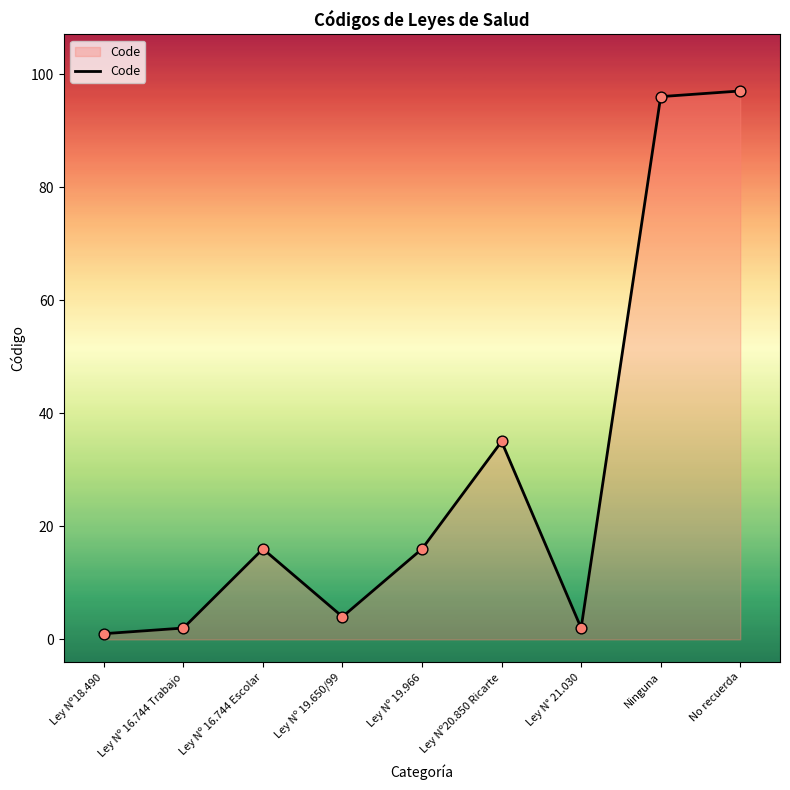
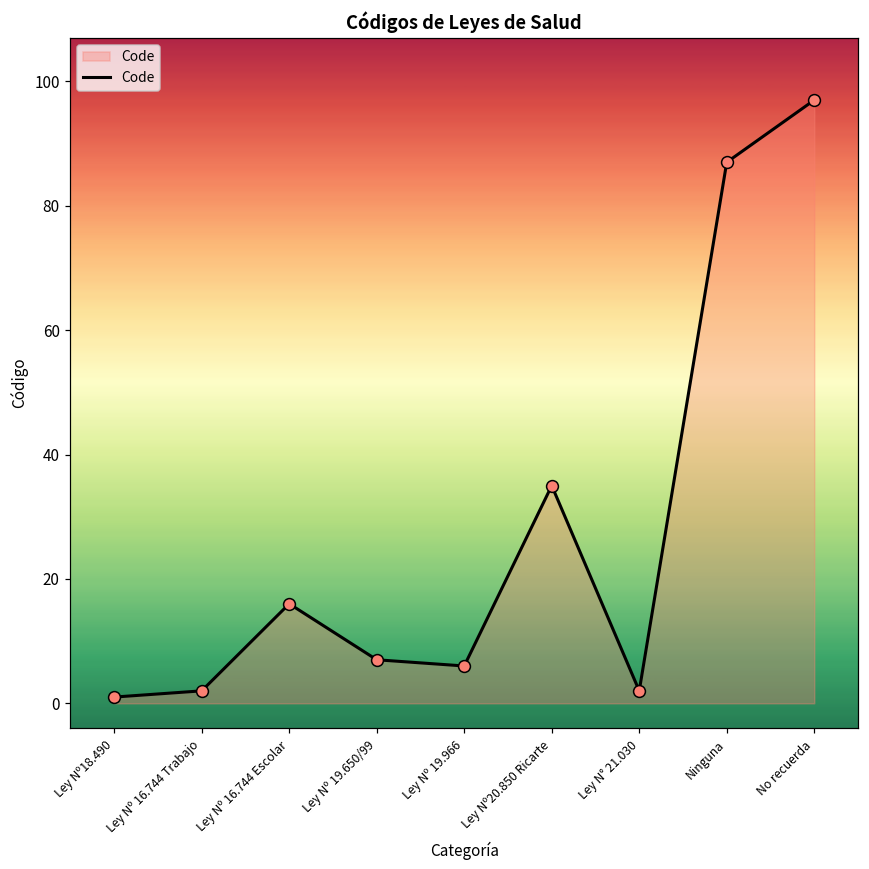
  {
    "Ley Nº18.490": 1,
    "Ley Nº 16.744 Trabajo": 2,
    "Ley Nº 16.744 Escolar": 16,
-   "Ley Nº 19.650/99": 4,
-   "Ley Nº 19.966": 16,
+   "Ley Nº 19.650/99": 7,
+   "Ley Nº 19.966": 6,
    "Ley Nº20.850 Ricarte": 35,
    "Ley N° 21.030": 2,
-   "Ninguna": 96,
+   "Ninguna": 87,
    "No recuerda": 97
  }
